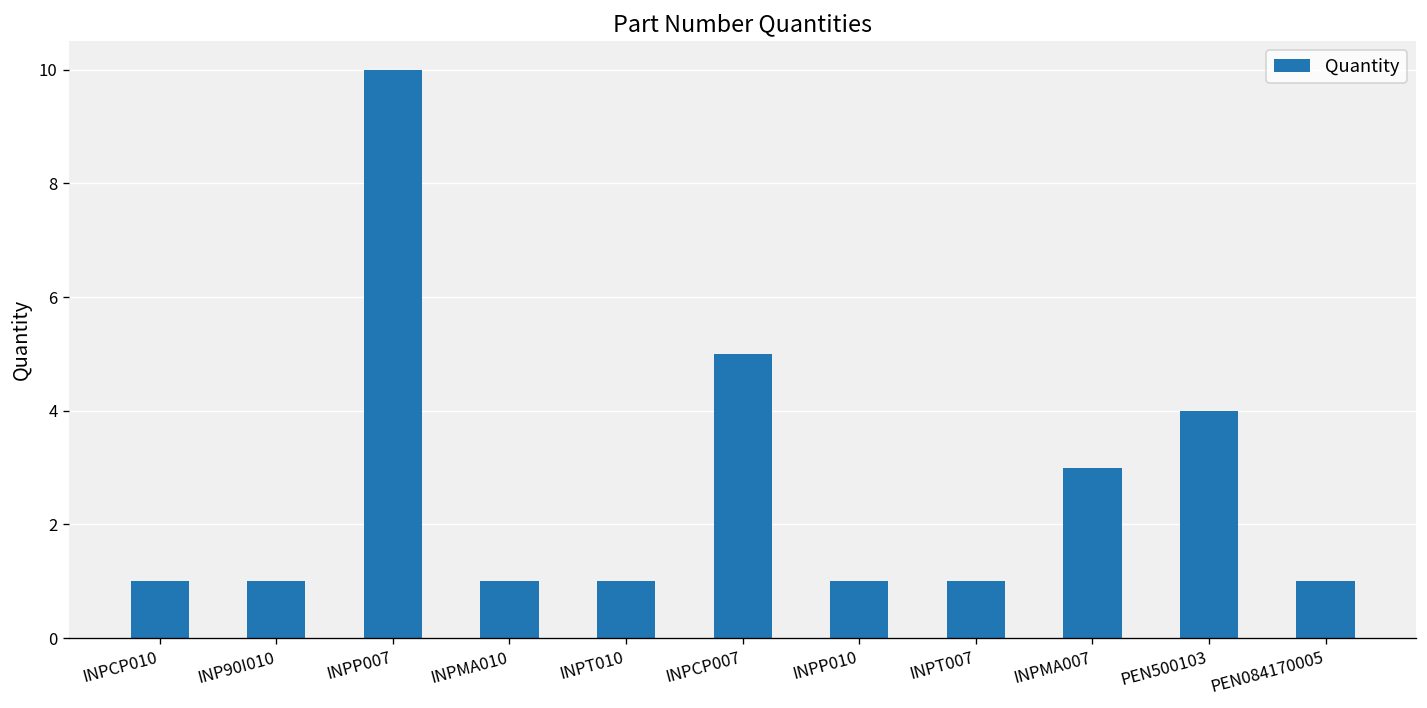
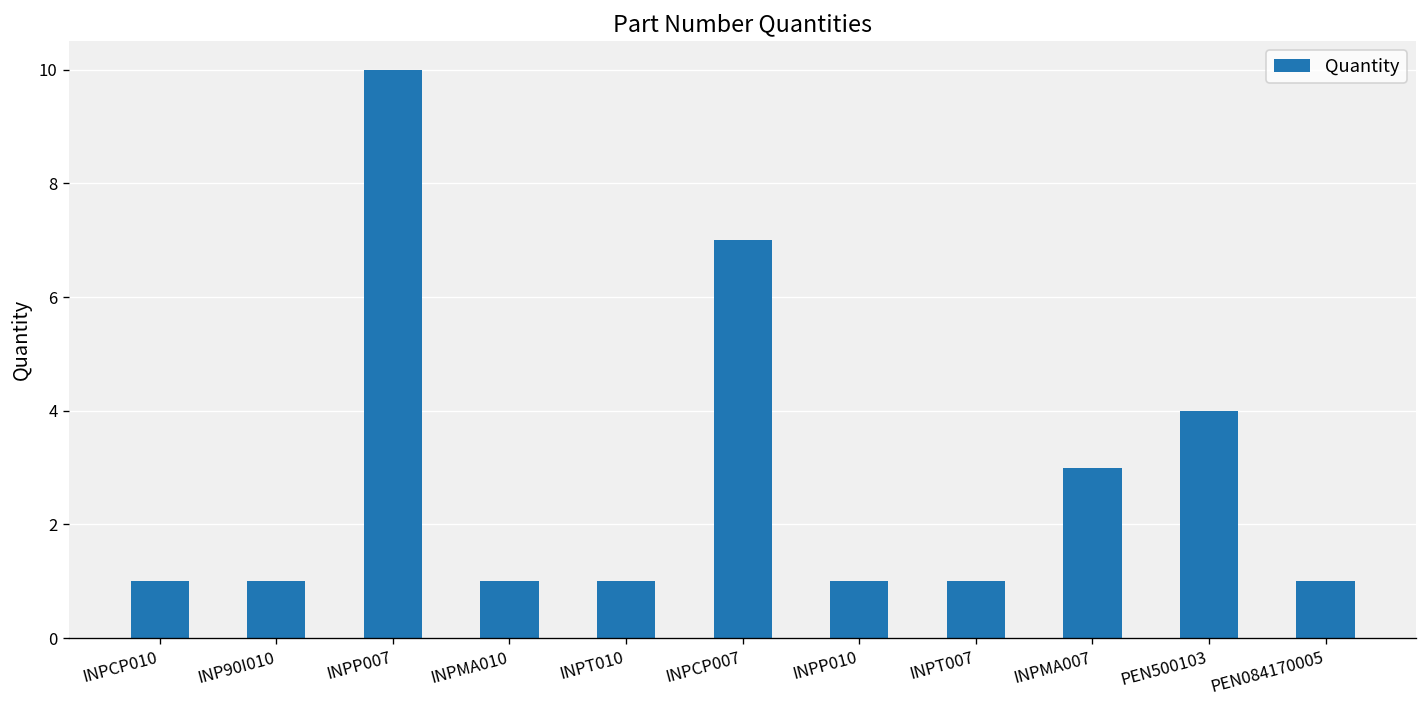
  {
    "INPCP010": 1,
    "INP90I010": 1,
    "INPP007": 10,
    "INPMA010": 1,
    "INPT010": 1,
-   "INPCP007": 5,
+   "INPCP007": 7,
    "INPP010": 1,
    "INPT007": 1,
    "INPMA007": 3,
    "PEN500103": 4,
    "PEN084170005": 1
  }
